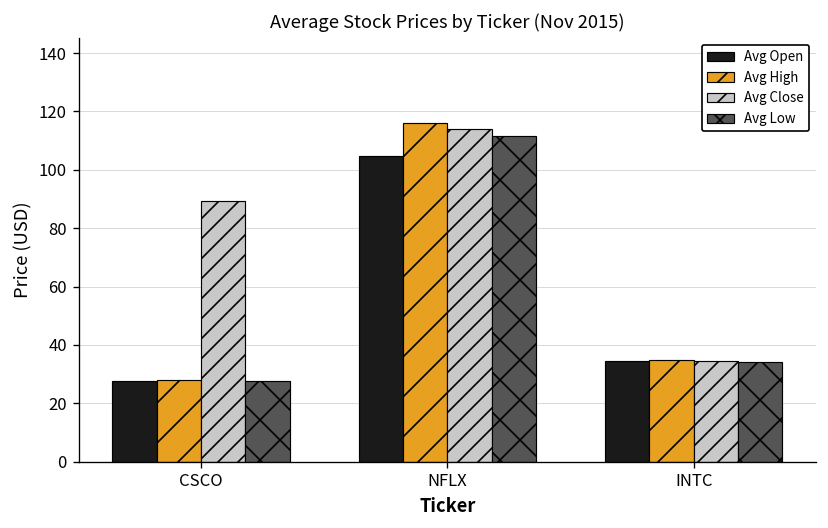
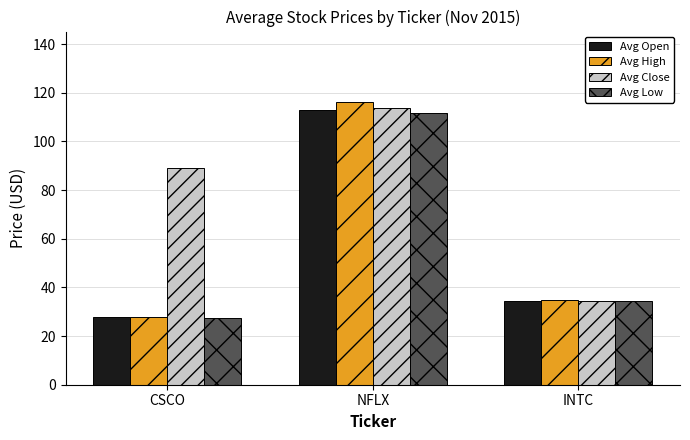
  {
    "Avg Open": {
      "CSCO": 28,
-     "NFLX": 105,
+     "NFLX": 113,
      "INTC": 34
    },
    "Avg High": {
      "CSCO": 28,
      "NFLX": 116,
      "INTC": 35
    },
    "Avg Close": {
      "CSCO": 89,
      "NFLX": 114,
      "INTC": 34
    },
    "Avg Low": {
      "CSCO": 28,
      "NFLX": 112,
      "INTC": 34
    }
  }
